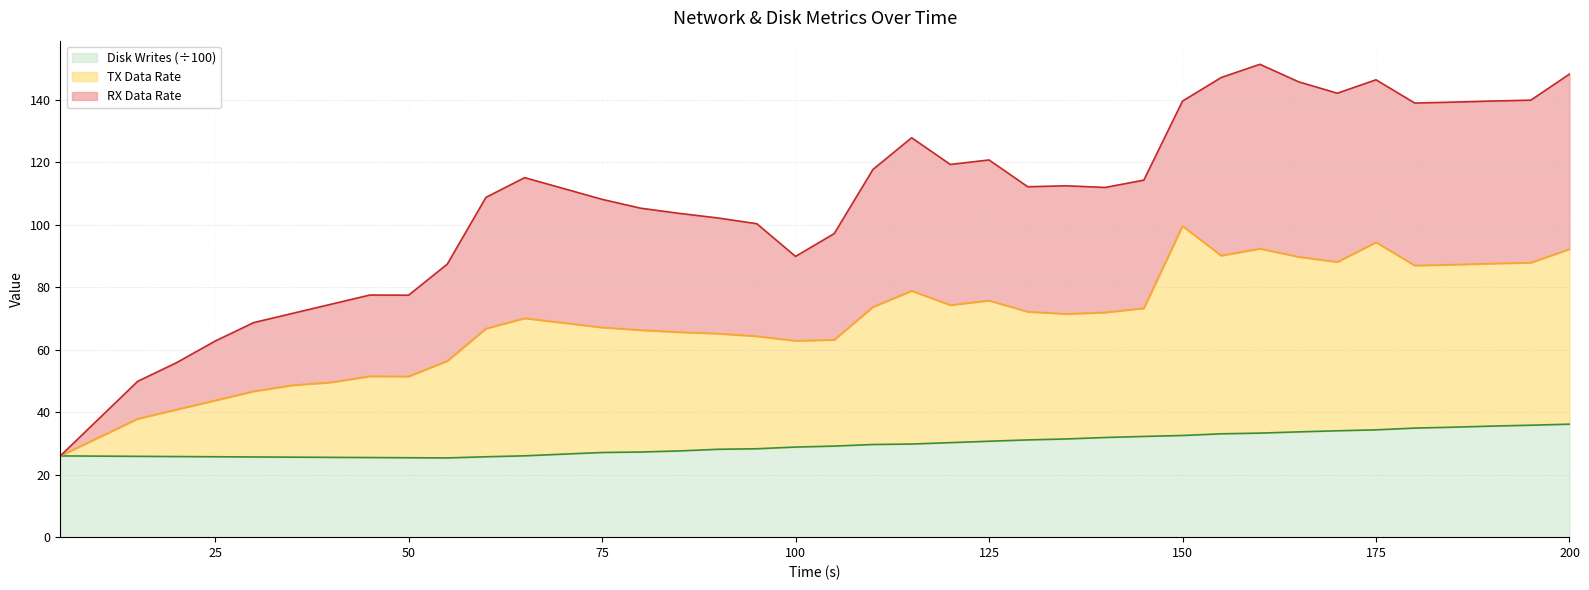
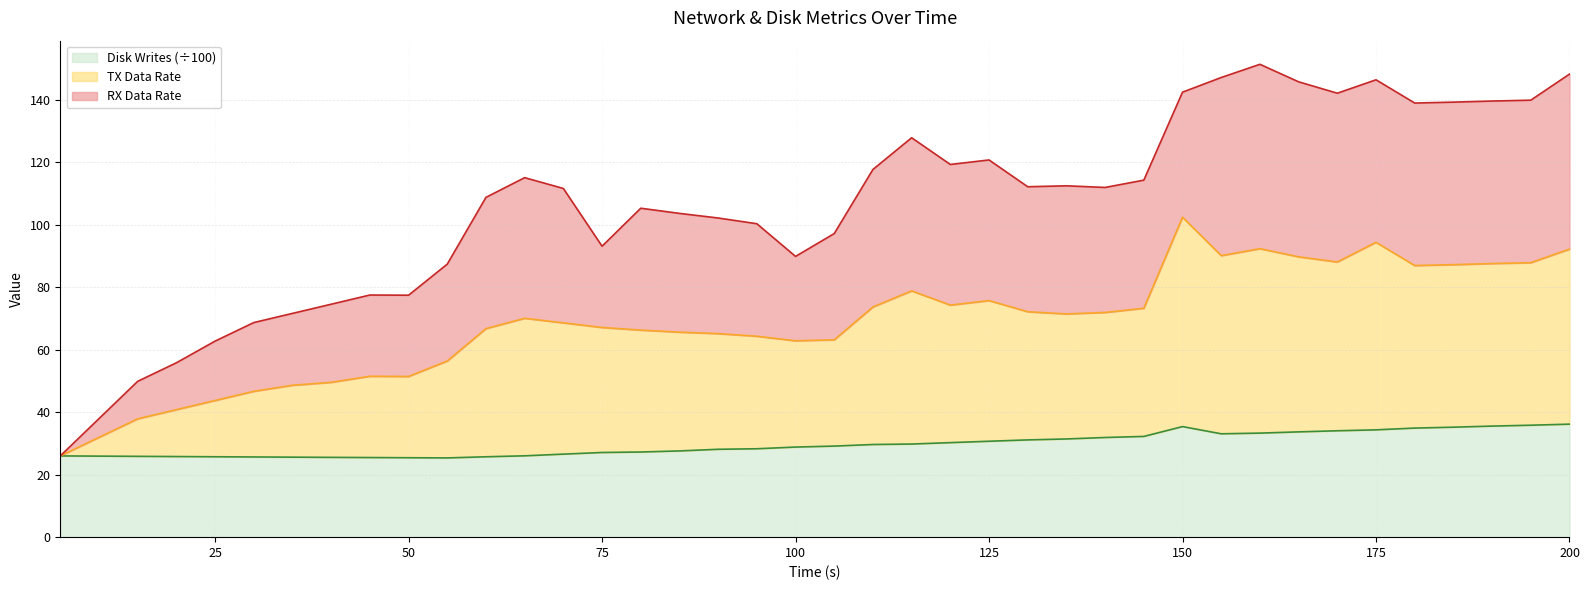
  {
    "Disk Writes (÷100)": {
      "25": 26,
      "50": 25,
      "75": 27,
      "100": 29,
      "125": 31,
-     "150": 33,
+     "150": 35,
      "175": 34,
      "200": 36
    },
    "TX Data Rate": {
      "25": 18,
      "50": 26,
      "75": 40,
      "100": 34,
      "125": 45,
      "150": 67,
      "175": 60,
      "200": 56
    },
    "RX Data Rate": {
      "25": 19,
      "50": 26,
-     "75": 41,
+     "75": 26,
      "100": 27,
      "125": 45,
      "150": 40,
      "175": 52,
      "200": 56
    }
  }
